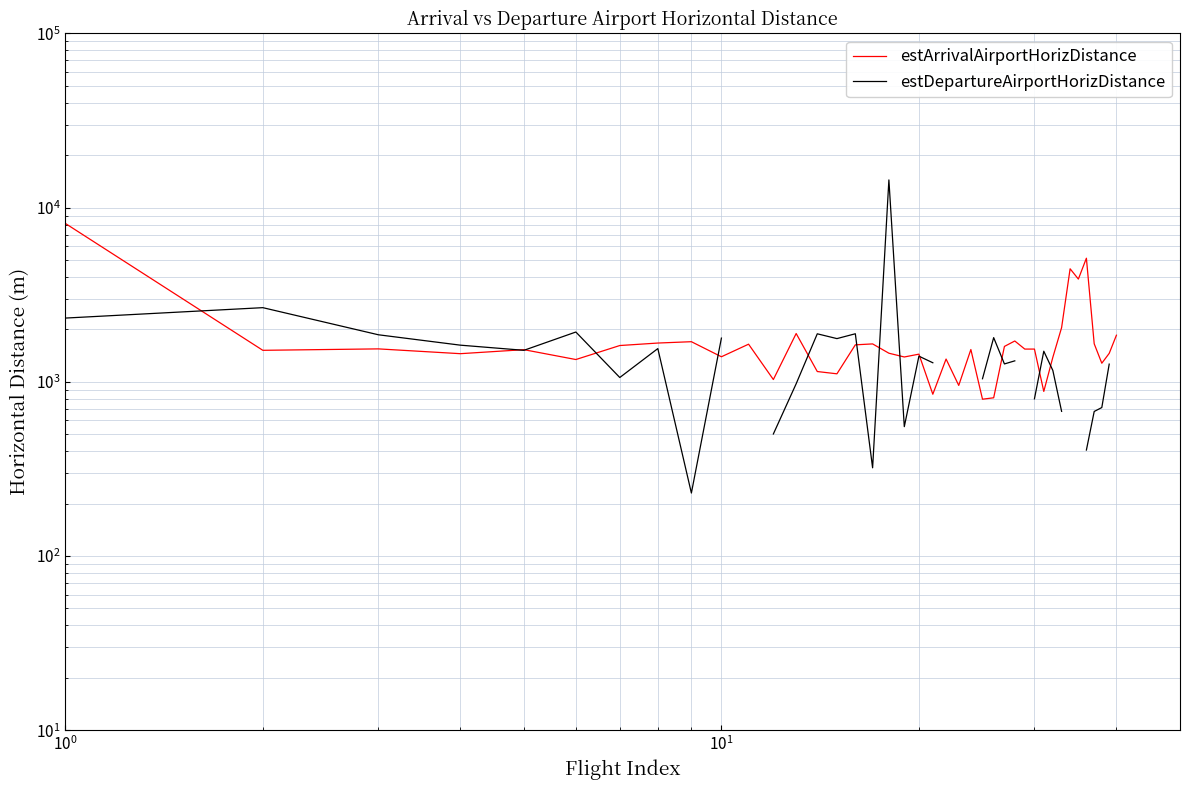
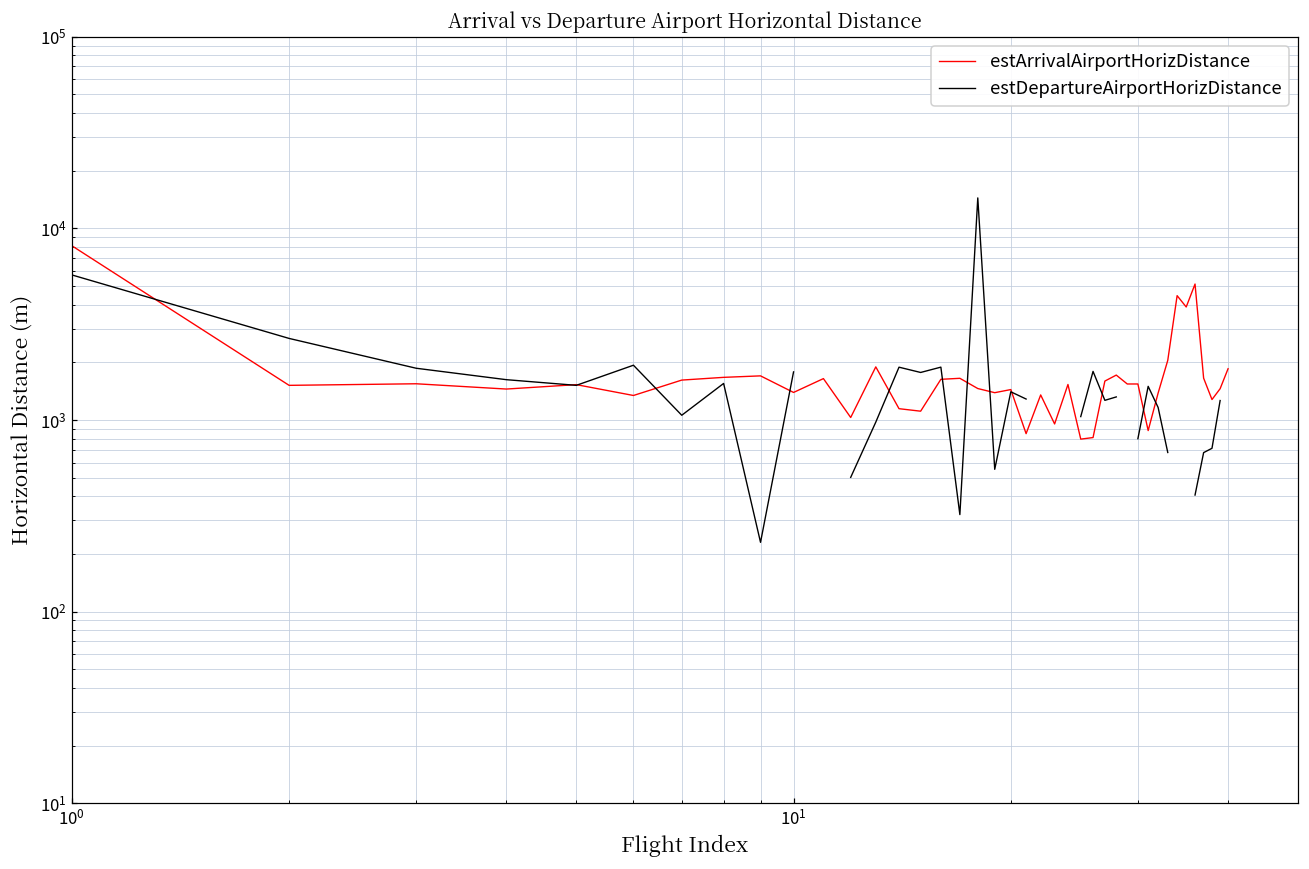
  {
    "estArrivalAirportHorizDistance": {
      "10^0": 8000,
      "10^1": 1400
    },
    "estDepartureAirportHorizDistance": {
-     "10^0": 2300,
+     "10^0": 5700,
      "10^1": 1800
    }
  }
